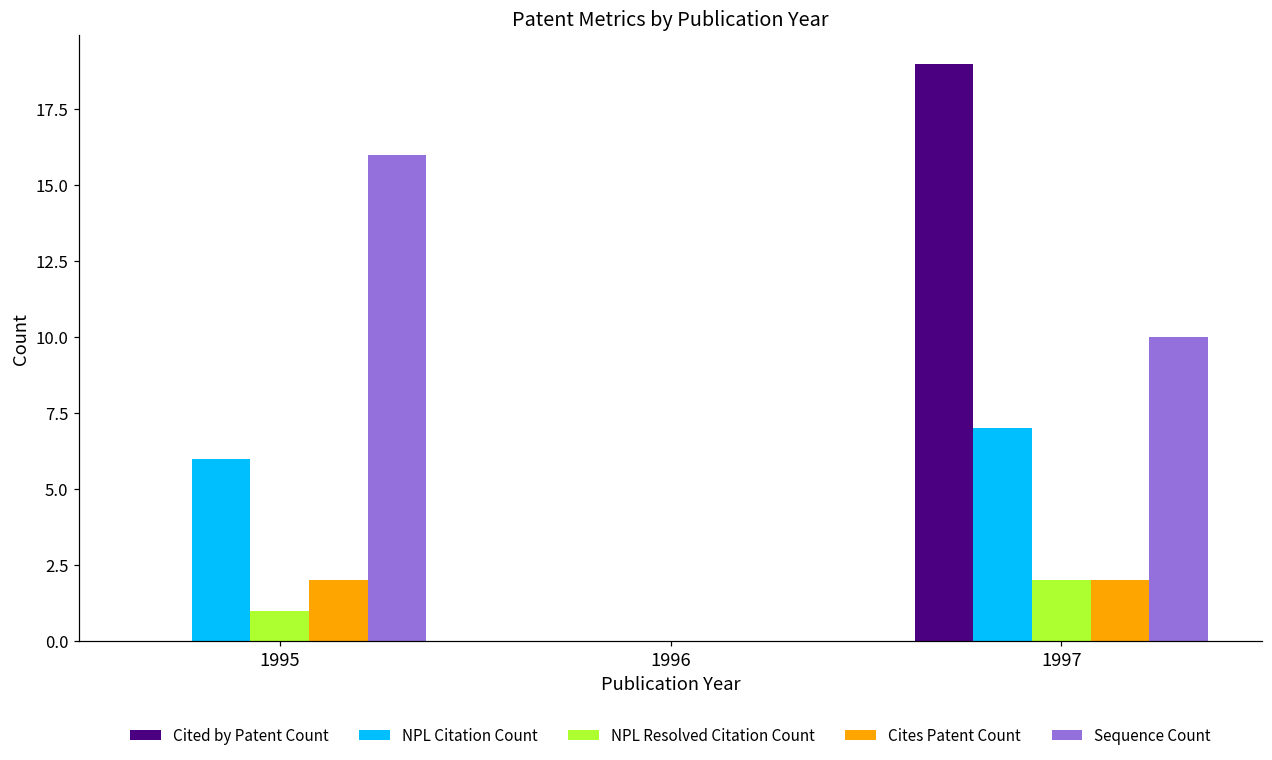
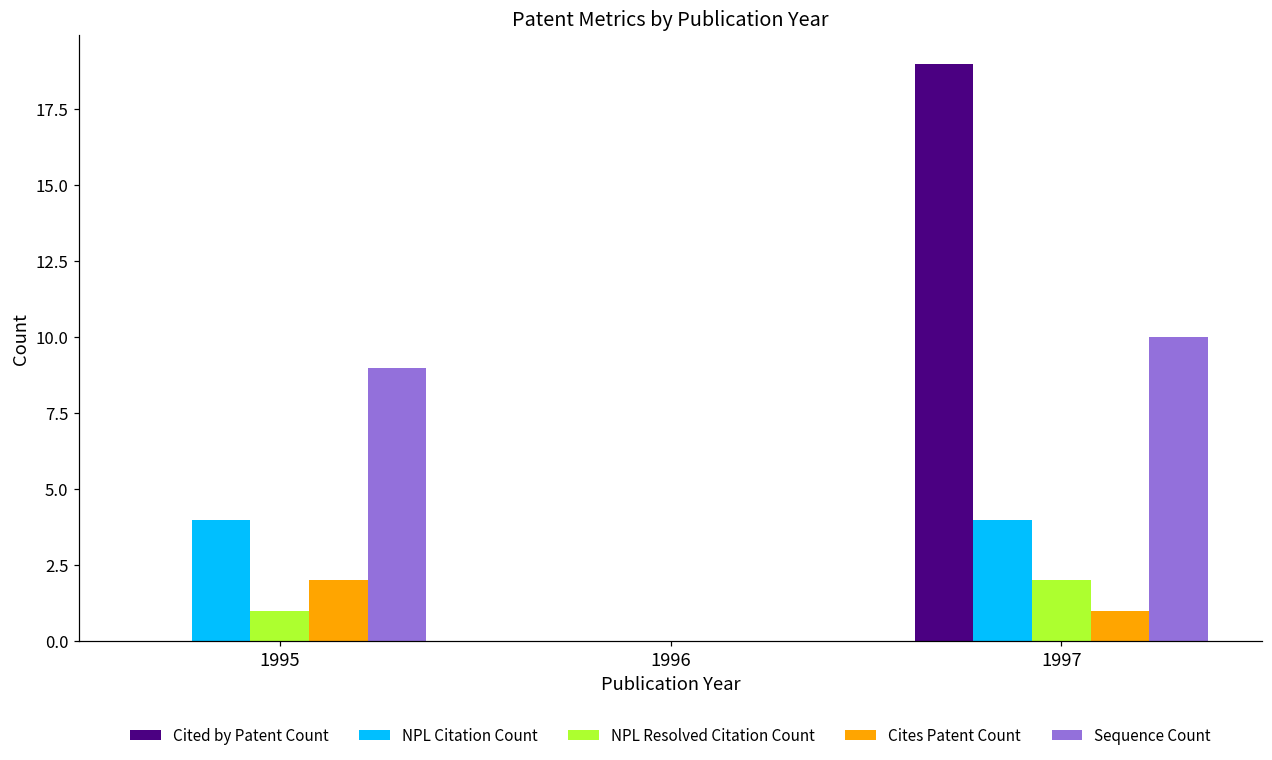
  {
    "Cited by Patent Count": {
      "1995": 0,
      "1996": 0,
      "1997": 19
    },
    "NPL Citation Count": {
-     "1995": 6,
+     "1995": 4,
      "1996": 0,
-     "1997": 7
+     "1997": 4
    },
    "NPL Resolved Citation Count": {
      "1995": 1,
      "1996": 0,
      "1997": 2
    },
    "Cites Patent Count": {
      "1995": 2,
      "1996": 0,
-     "1997": 2
+     "1997": 1
    },
    "Sequence Count": {
-     "1995": 16,
+     "1995": 9,
      "1996": 0,
      "1997": 10
    }
  }
